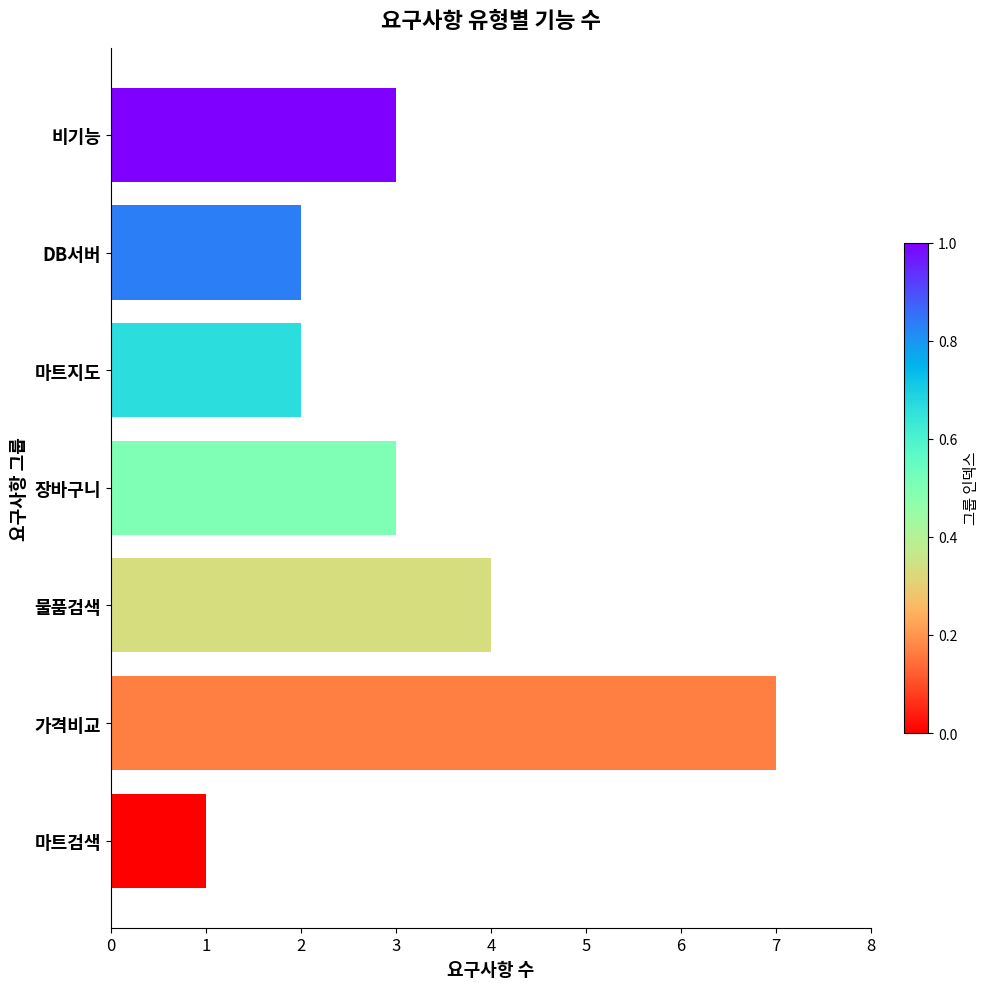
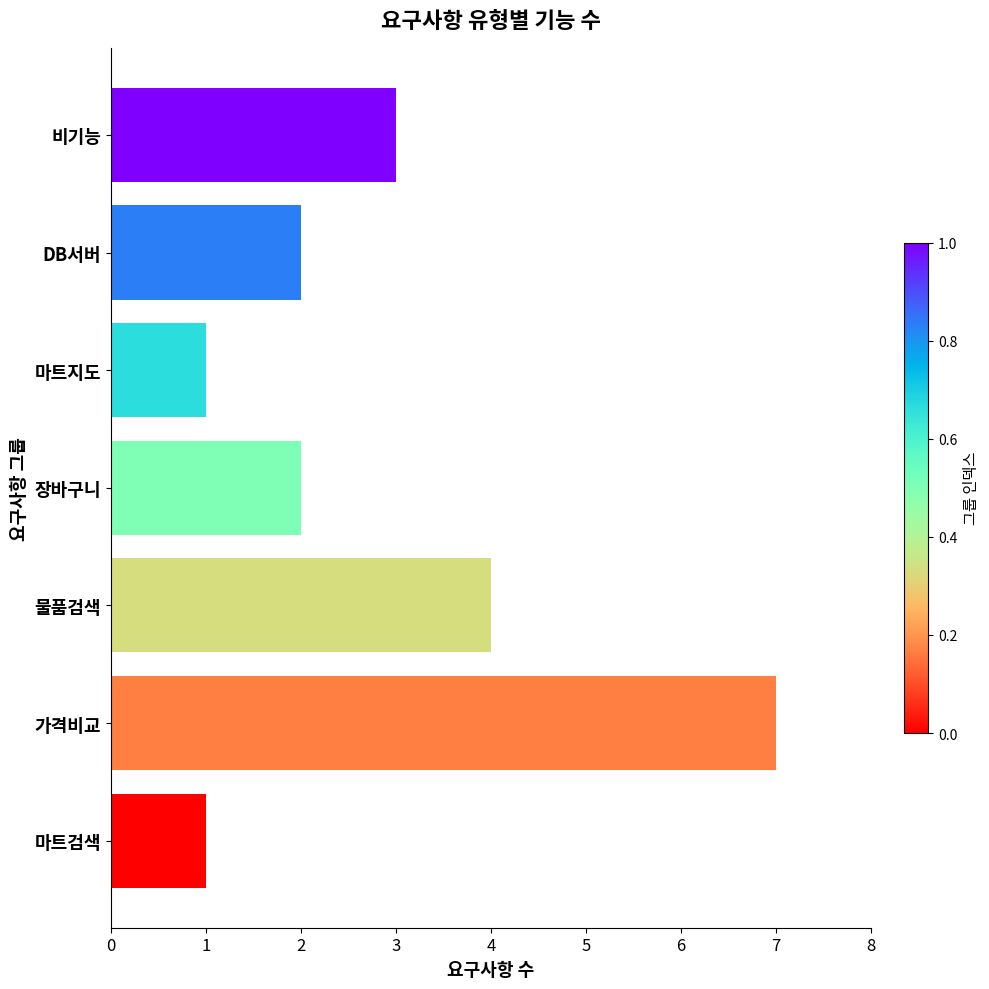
  {
    "비기능": 3,
    "DB서버": 2,
-   "마트지도": 2,
-   "장바구니": 3,
+   "마트지도": 1,
+   "장바구니": 2,
    "물품검색": 4,
    "가격비교": 7,
    "마트검색": 1
  }
